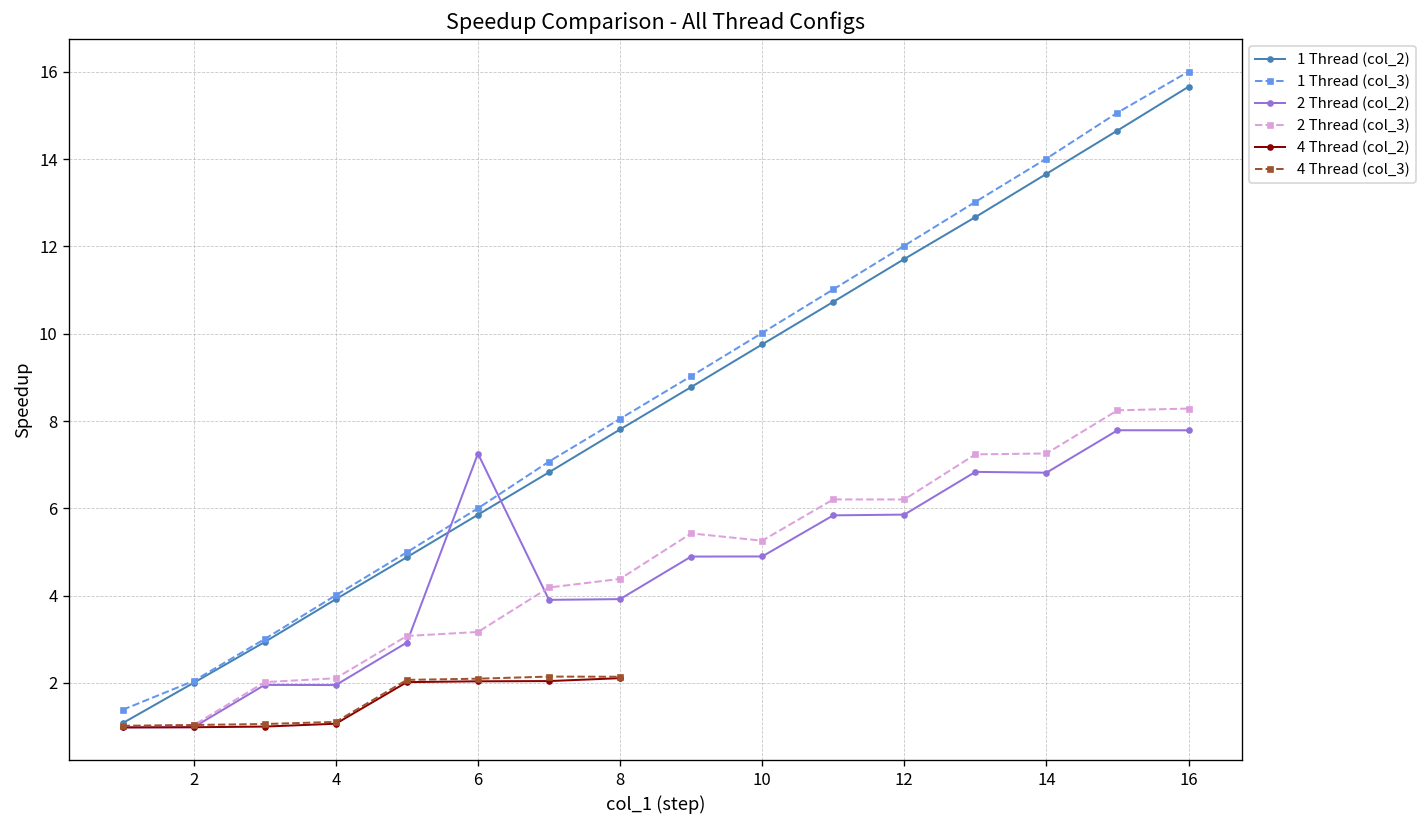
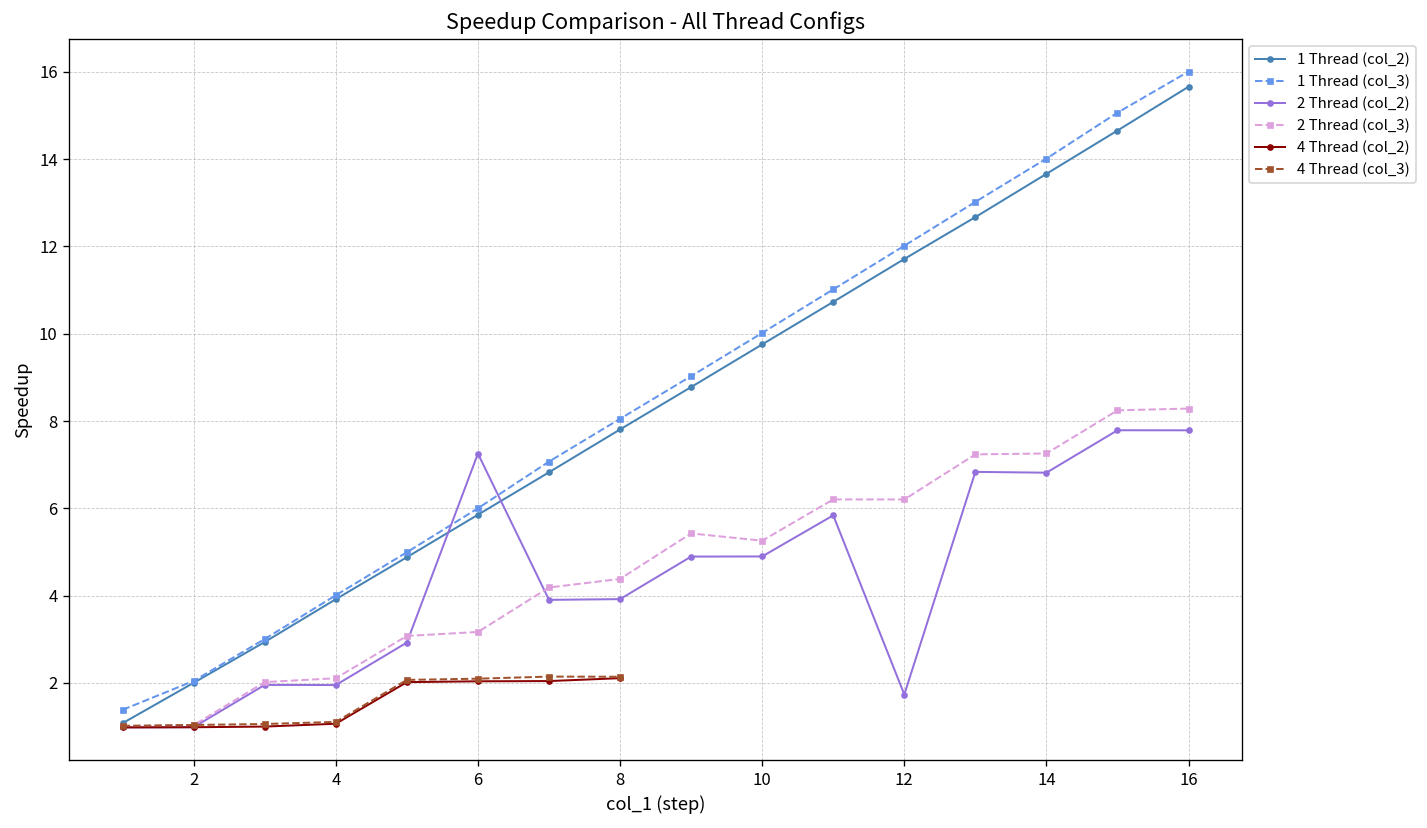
  {
    "1 Thread (col_2)": {
      "4": 3.9,
      "6": 5.9,
      "8": 7.8,
      "10": 9.8,
      "12": 11.7,
      "14": 13.7,
      "16": 15.7
    },
    "1 Thread (col_3)": {
      "4": 4.0,
      "6": 6.0,
      "8": 8.1,
      "10": 10.0,
      "12": 12.0,
      "14": 14.0,
      "16": 16.0
    },
    "2 Thread (col_2)": {
      "4": 2.0,
      "6": 7.3,
      "8": 3.9,
      "10": 4.9,
-     "12": 5.9,
+     "12": 1.7,
      "14": 6.8,
      "16": 7.8
    },
    "2 Thread (col_3)": {
      "4": 2.1,
      "6": 3.2,
      "8": 4.4,
      "10": 5.3,
      "12": 6.2,
      "14": 7.3,
      "16": 8.3
    }
  }
